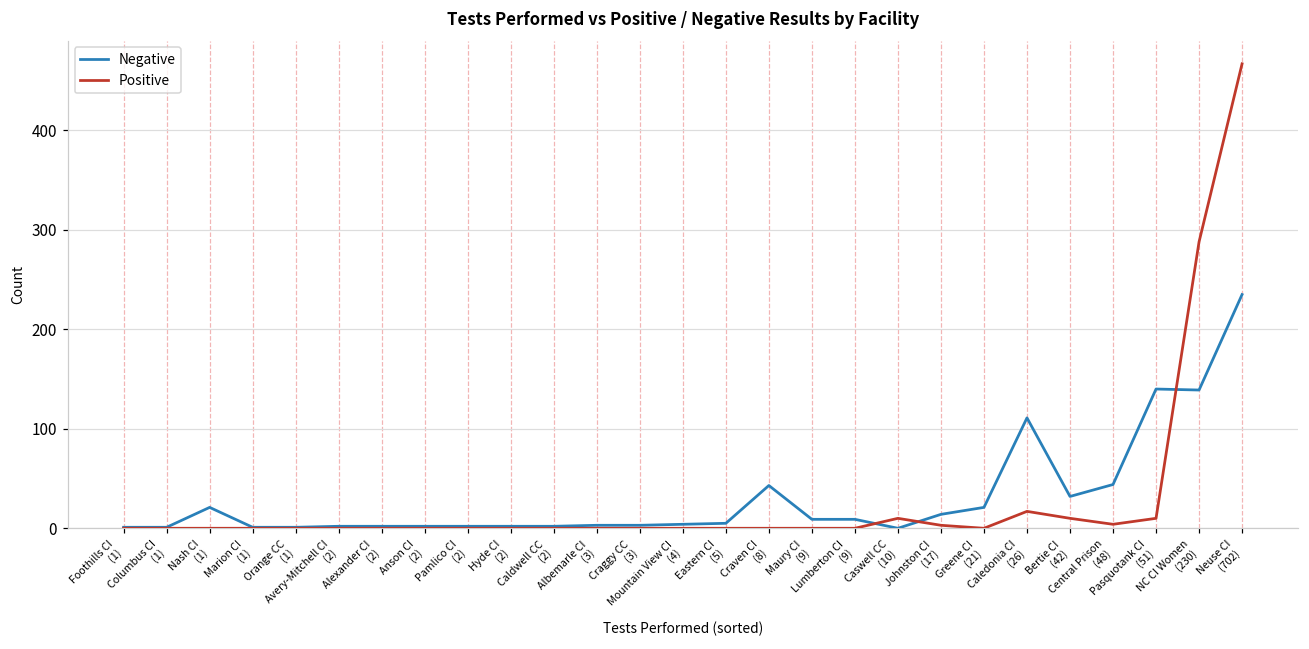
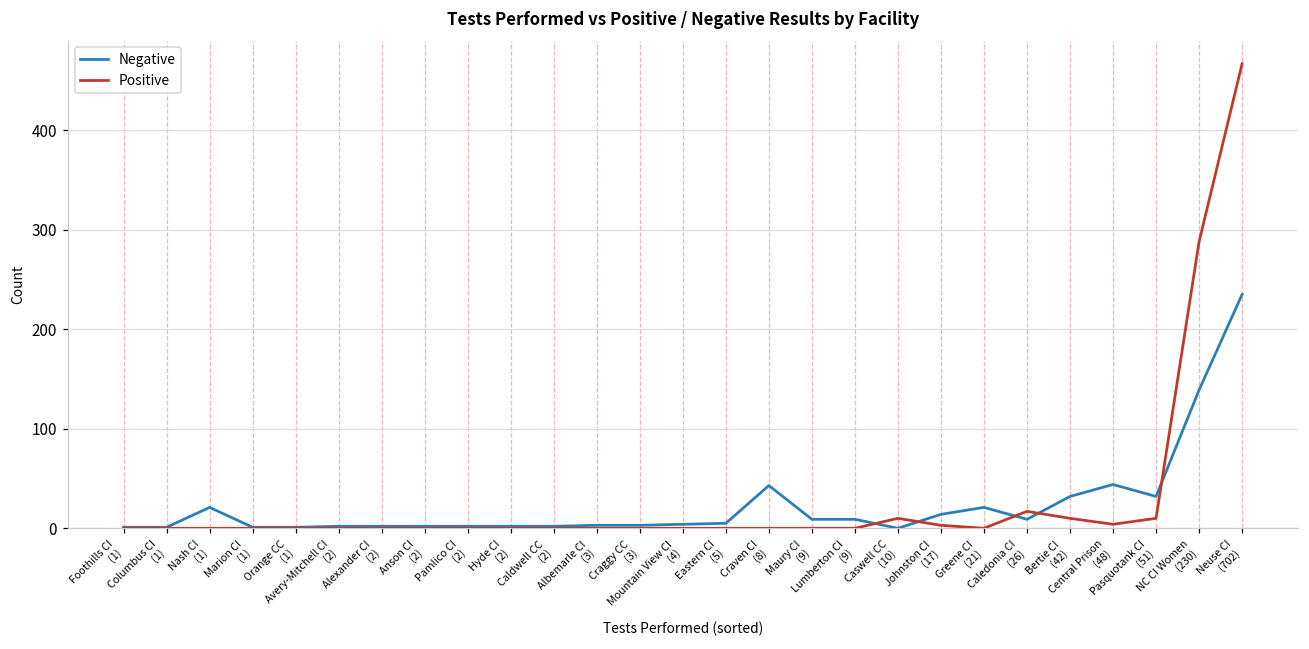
  {
    "Negative": {
      "Nash CI (1)": 20,
      "Albemarle CI (3)": 0,
      "Craggy CC (3)": 0,
      "Mountain View CI (4)": 0,
      "Eastern CI (5)": 10,
      "Craven CI (8)": 40,
      "Maury CI (9)": 10,
      "Lumberton CI (9)": 10,
      "Caswell CC (10)": 0,
      "Johnston CI (17)": 10,
      "Greene CI (21)": 20,
-     "Caledonia CI (26)": 110,
+     "Caledonia CI (26)": 10,
      "Bertie CI (42)": 30,
      "Central Prison (48)": 40,
-     "Pasquotank CI (51)": 140,
+     "Pasquotank CI (51)": 30,
      "NC CI Women (230)": 140,
      "Neuse CI (702)": 240
    },
    "Positive": {
      "Nash CI (1)": 0,
      "Albemarle CI (3)": 0,
      "Craggy CC (3)": 0,
      "Mountain View CI (4)": 0,
      "Eastern CI (5)": 0,
      "Craven CI (8)": 0,
      "Maury CI (9)": 0,
      "Lumberton CI (9)": 0,
      "Caswell CC (10)": 10,
      "Johnston CI (17)": 0,
      "Greene CI (21)": 0,
      "Caledonia CI (26)": 20,
      "Bertie CI (42)": 10,
      "Central Prison (48)": 0,
      "Pasquotank CI (51)": 10,
      "NC CI Women (230)": 290,
      "Neuse CI (702)": 470
    }
  }
